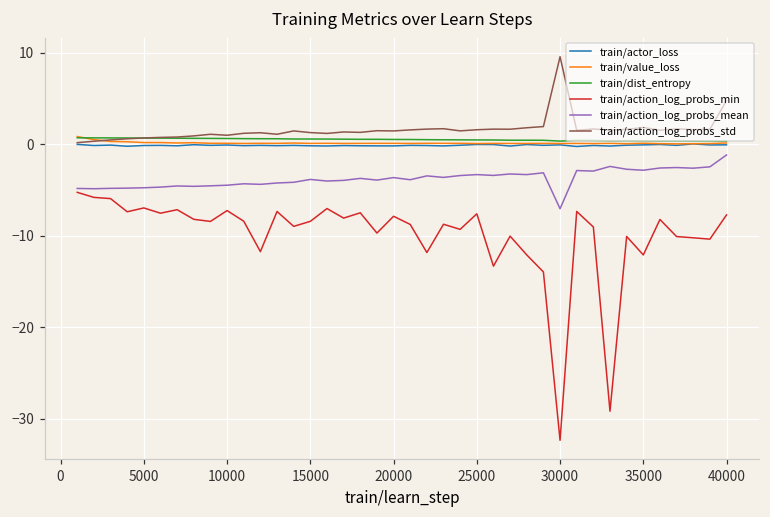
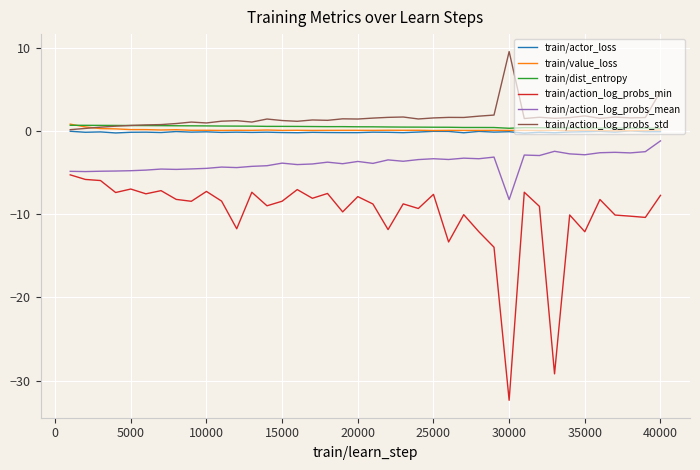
  {
    "train/actor_loss": {
      "5000": 0
    },
    "train/value_loss": {
      "5000": 0
    },
    "train/dist_entropy": {
      "10000": 1,
      "15000": 1,
      "20000": 1,
      "25000": 0
    },
    "train/action_log_probs_min": {
      "5000": -7,
      "10000": -7,
      "15000": -8,
      "20000": -8,
      "25000": -8,
      "30000": -32,
      "35000": -12,
      "40000": -8
    },
    "train/action_log_probs_mean": {
      "5000": -5,
      "10000": -4,
      "15000": -4,
      "20000": -4,
      "25000": -3,
-     "30000": -7,
+     "30000": -8,
      "35000": -3,
      "40000": -1
    },
    "train/action_log_probs_std": {
      "10000": 1,
      "15000": 1,
      "20000": 1,
      "25000": 2,
      "30000": 10
    }
  }
